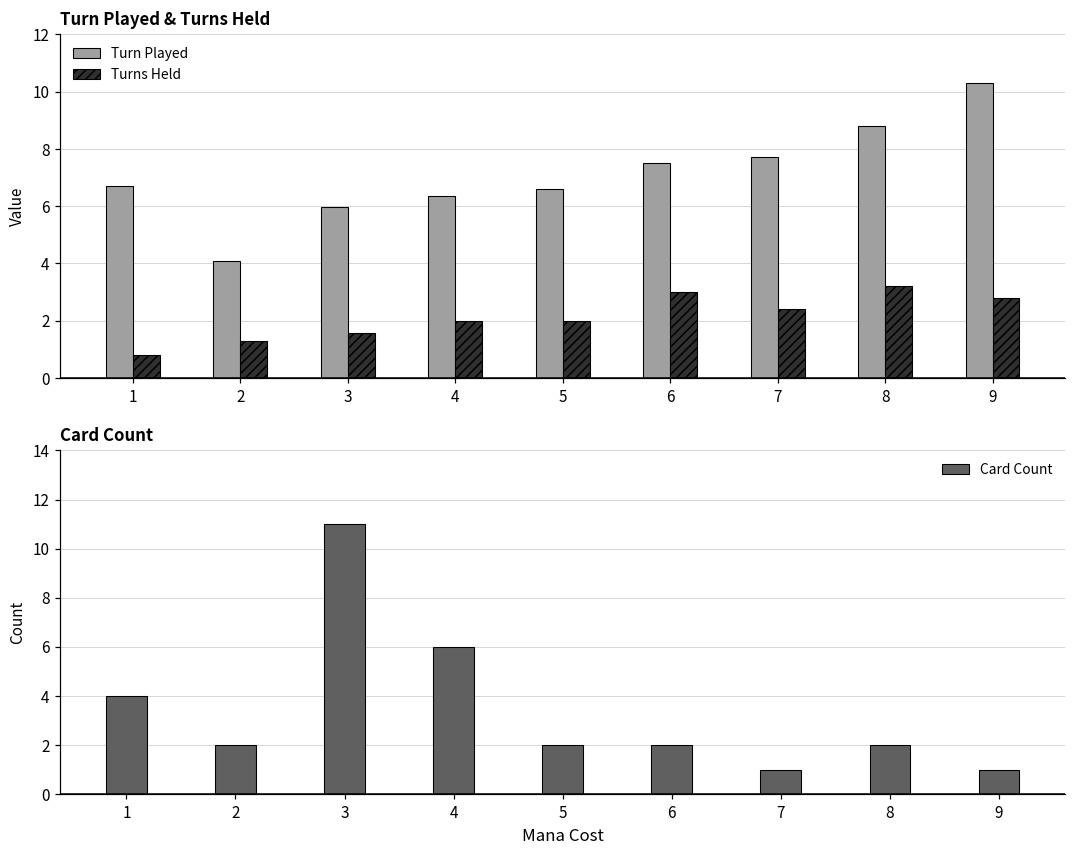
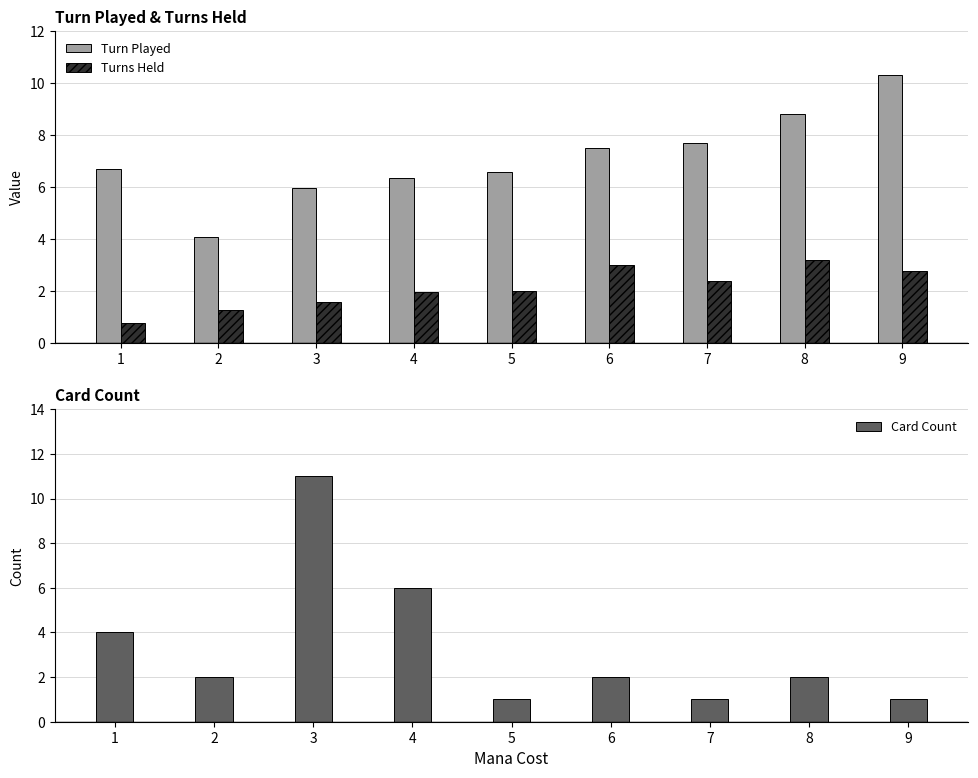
  {
    "Turn Played & Turns Held": {
      "Turn Played": {
        "1": 6.7,
        "2": 4.1,
        "3": 6.0,
        "4": 6.4,
        "5": 6.6,
        "6": 7.5,
        "7": 7.7,
        "8": 8.8,
        "9": 10.3
      },
      "Turns Held": {
        "1": 0.8,
        "2": 1.3,
        "3": 1.6,
        "4": 2.0,
        "5": 2.0,
        "6": 3.0,
        "7": 2.4,
        "8": 3.2,
        "9": 2.8
      }
    },
    "Card Count": {
      "1": 4,
      "2": 2,
      "3": 11,
      "4": 6,
-     "5": 2,
+     "5": 1,
      "6": 2,
      "7": 1,
      "8": 2,
      "9": 1
    }
  }
